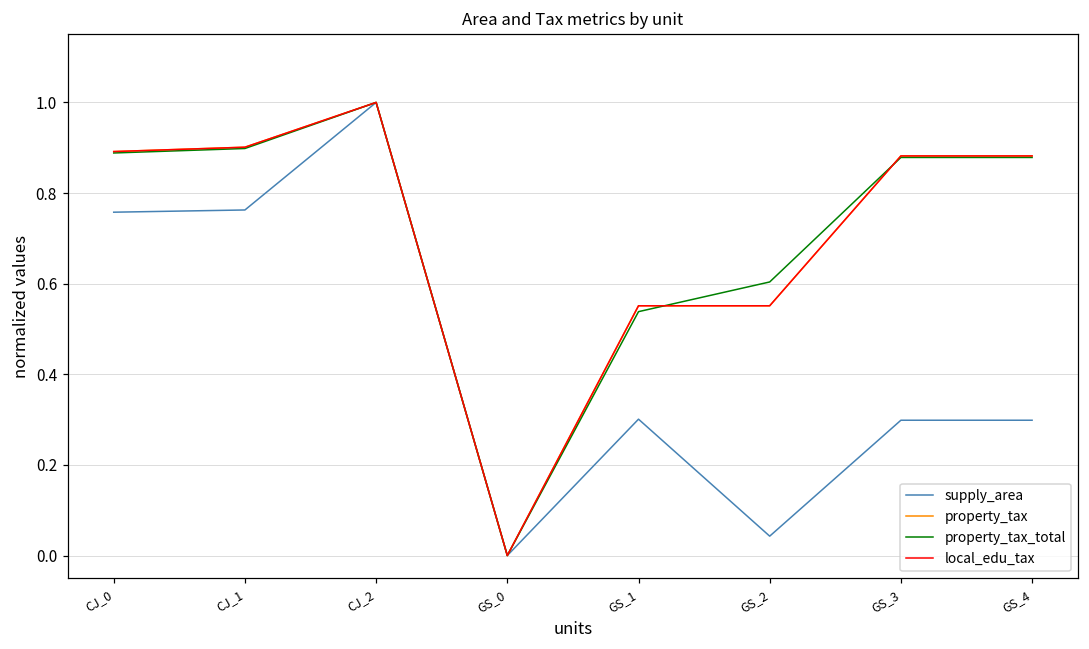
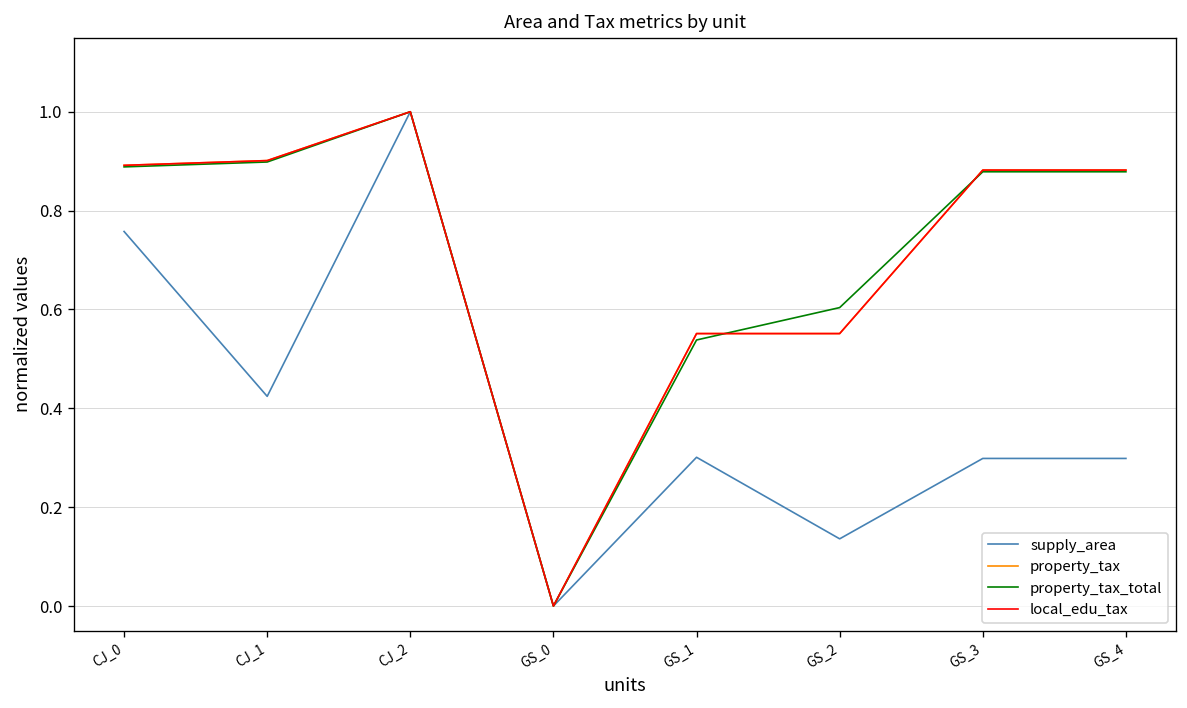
  {
    "supply_area": {
      "CJ_0": 0.76,
-     "CJ_1": 0.76,
+     "CJ_1": 0.42,
      "GS_1": 0.30,
-     "GS_2": 0.04,
+     "GS_2": 0.14,
      "GS_3": 0.30,
      "GS_4": 0.30
    },
    "local_edu_tax": {
      "GS_1": 0.55,
      "GS_2": 0.55
    },
    "property_tax_total": {
      "GS_1": 0.54,
      "GS_2": 0.60
    }
  }
